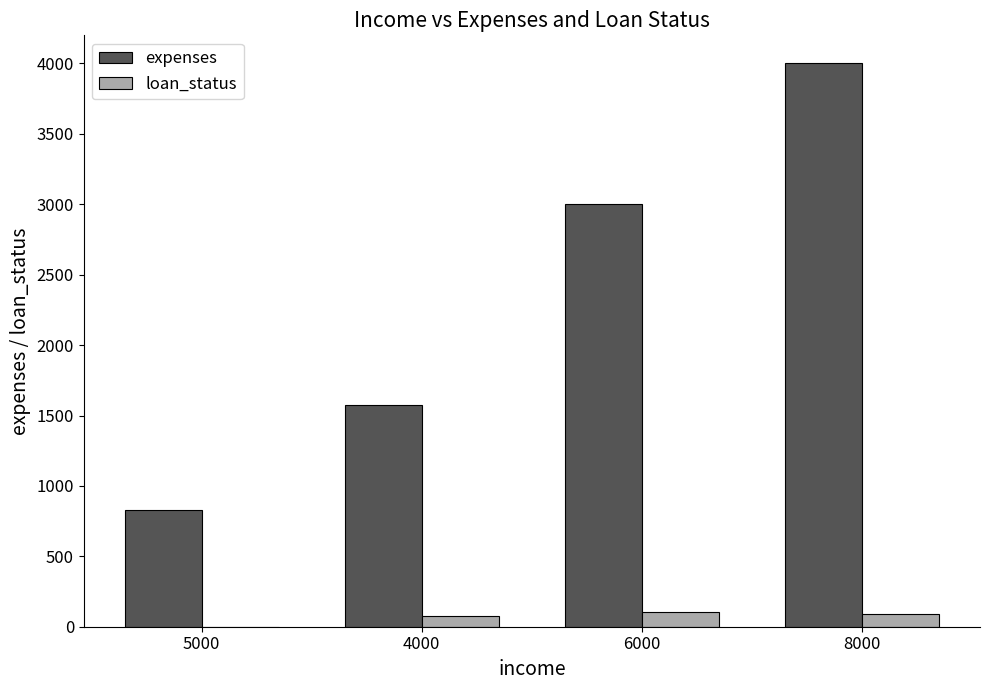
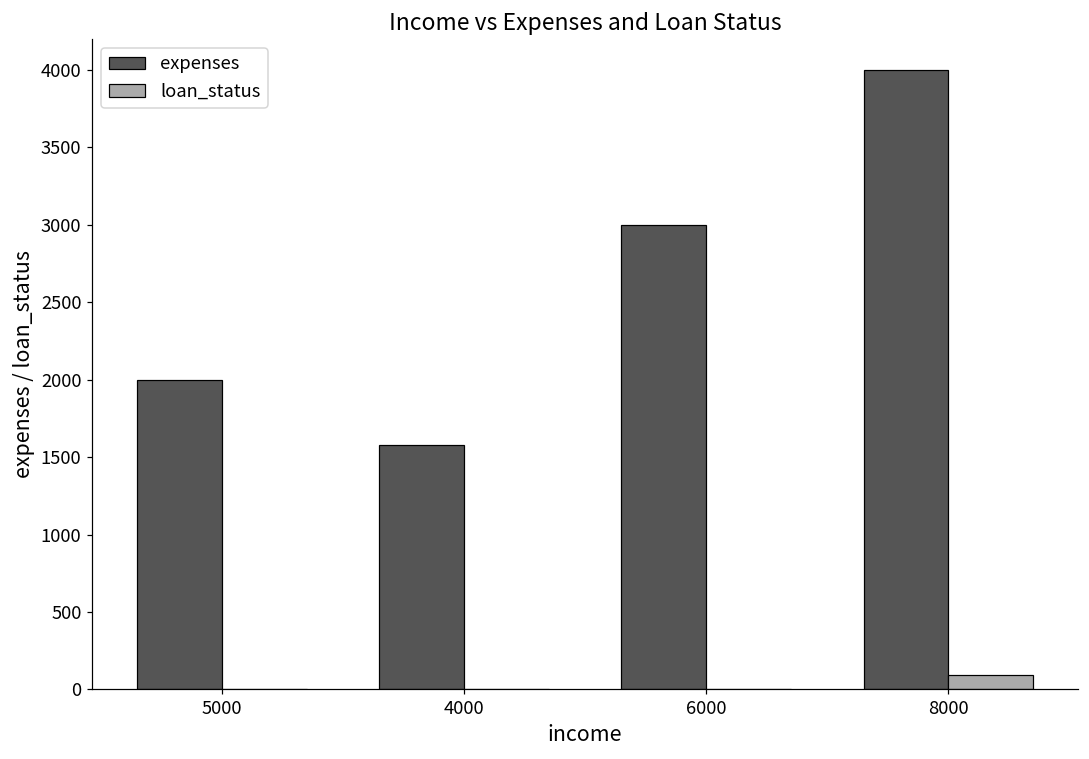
  {
    "expenses": {
-     "5000": 830,
+     "5000": 2000,
      "4000": 1580,
      "6000": 3000,
      "8000": 4000
    },
    "loan_status": {
-     "4000": 80,
-     "6000": 110,
+     "4000": 0,
+     "6000": 0,
      "8000": 90
    }
  }
